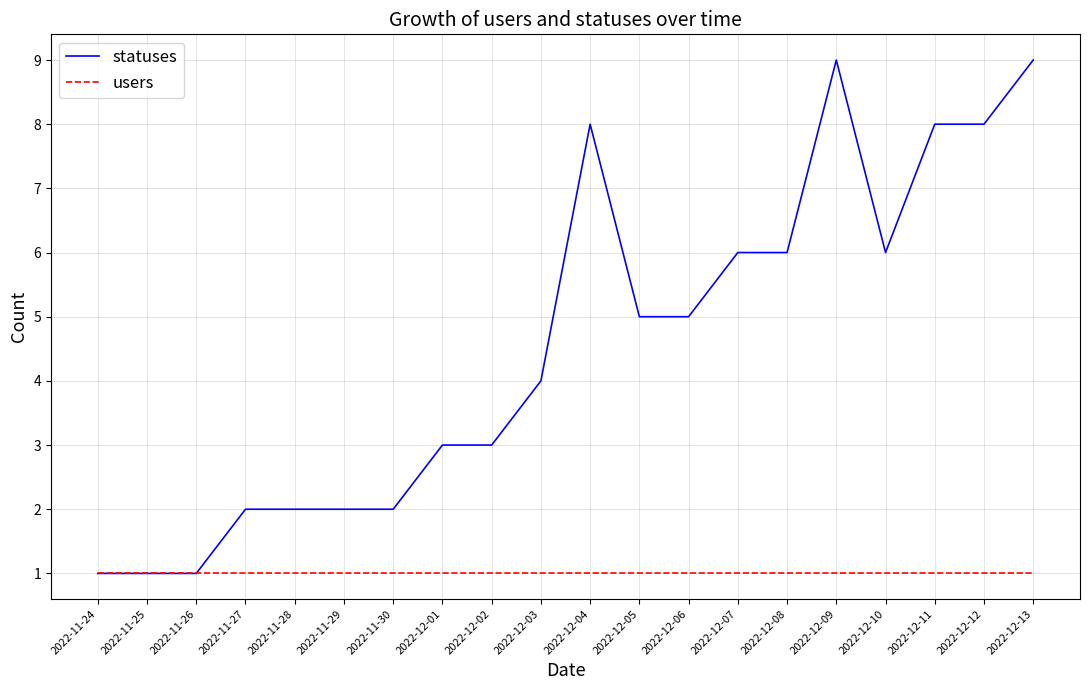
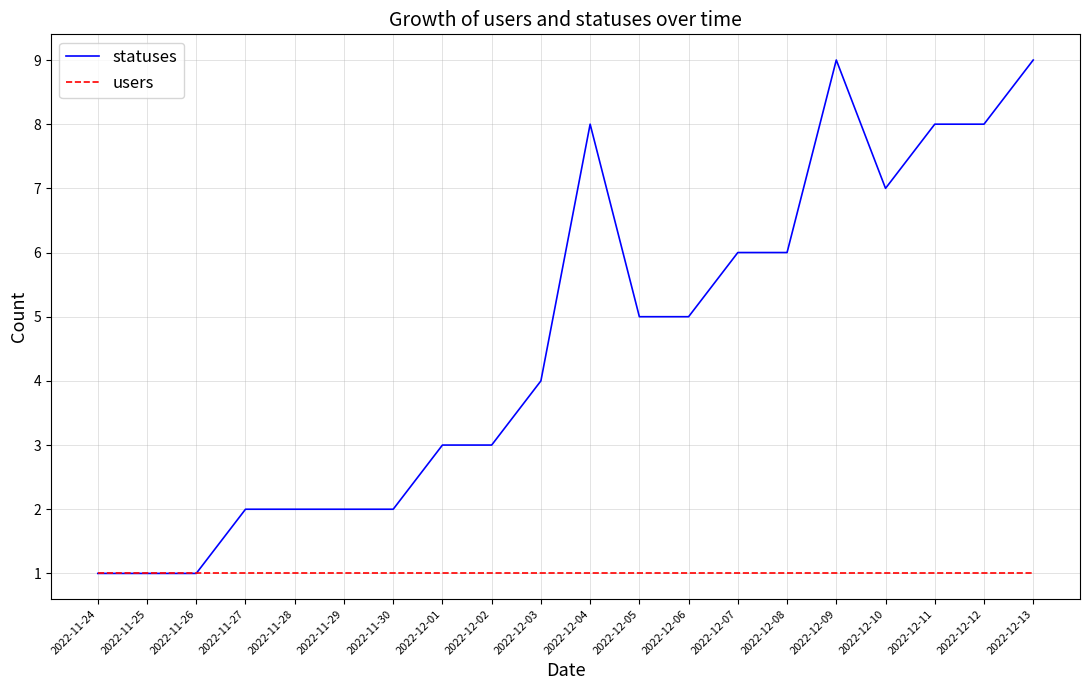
  {
    "statuses": {
      "2022-11-27": 2,
      "2022-11-28": 2,
      "2022-11-29": 2,
      "2022-11-30": 2,
      "2022-12-01": 3,
      "2022-12-02": 3,
      "2022-12-03": 4,
      "2022-12-04": 8,
      "2022-12-05": 5,
      "2022-12-06": 5,
      "2022-12-07": 6,
      "2022-12-08": 6,
      "2022-12-09": 9,
-     "2022-12-10": 6,
+     "2022-12-10": 7,
      "2022-12-11": 8,
      "2022-12-12": 8,
      "2022-12-13": 9
    },
    "users": {
      "2022-11-27": 1,
      "2022-11-28": 1,
      "2022-11-29": 1,
      "2022-11-30": 1,
      "2022-12-01": 1,
      "2022-12-02": 1,
      "2022-12-03": 1,
      "2022-12-04": 1,
      "2022-12-05": 1,
      "2022-12-06": 1,
      "2022-12-07": 1,
      "2022-12-08": 1,
      "2022-12-09": 1,
      "2022-12-10": 1,
      "2022-12-11": 1,
      "2022-12-12": 1,
      "2022-12-13": 1
    }
  }
